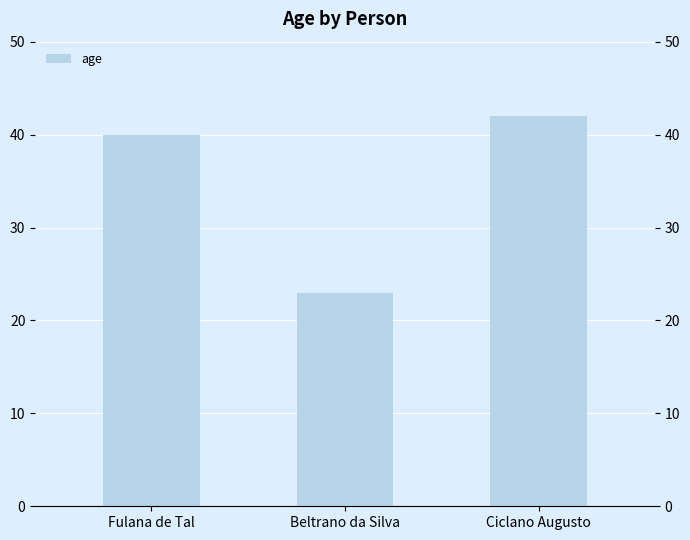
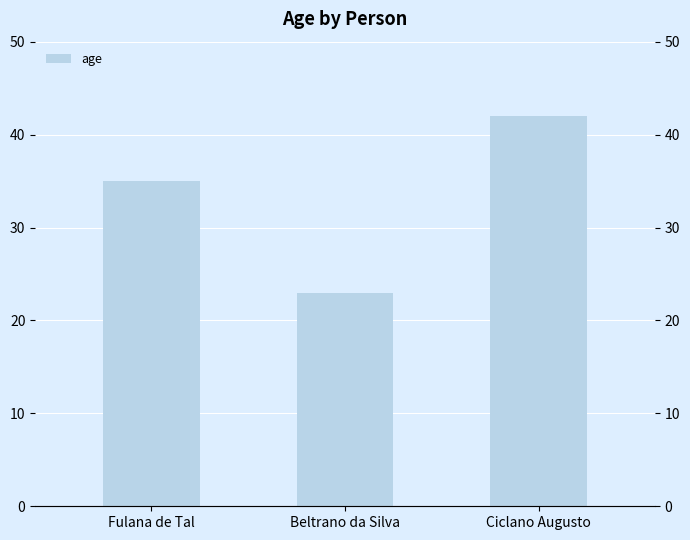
  {
-   "Fulana de Tal": 40,
+   "Fulana de Tal": 35,
    "Beltrano da Silva": 23,
    "Ciclano Augusto": 42
  }
